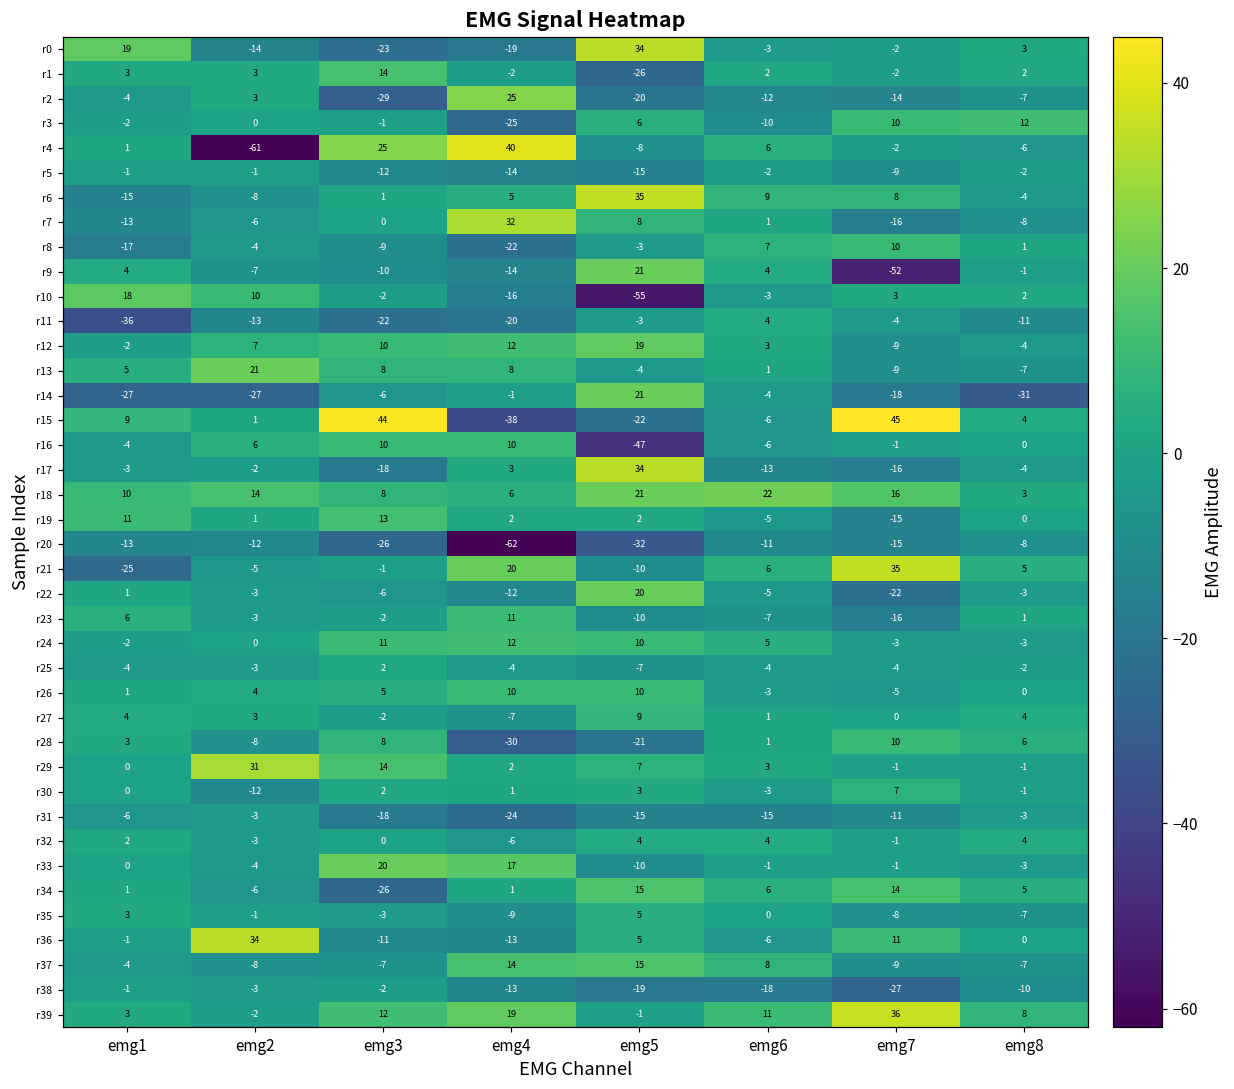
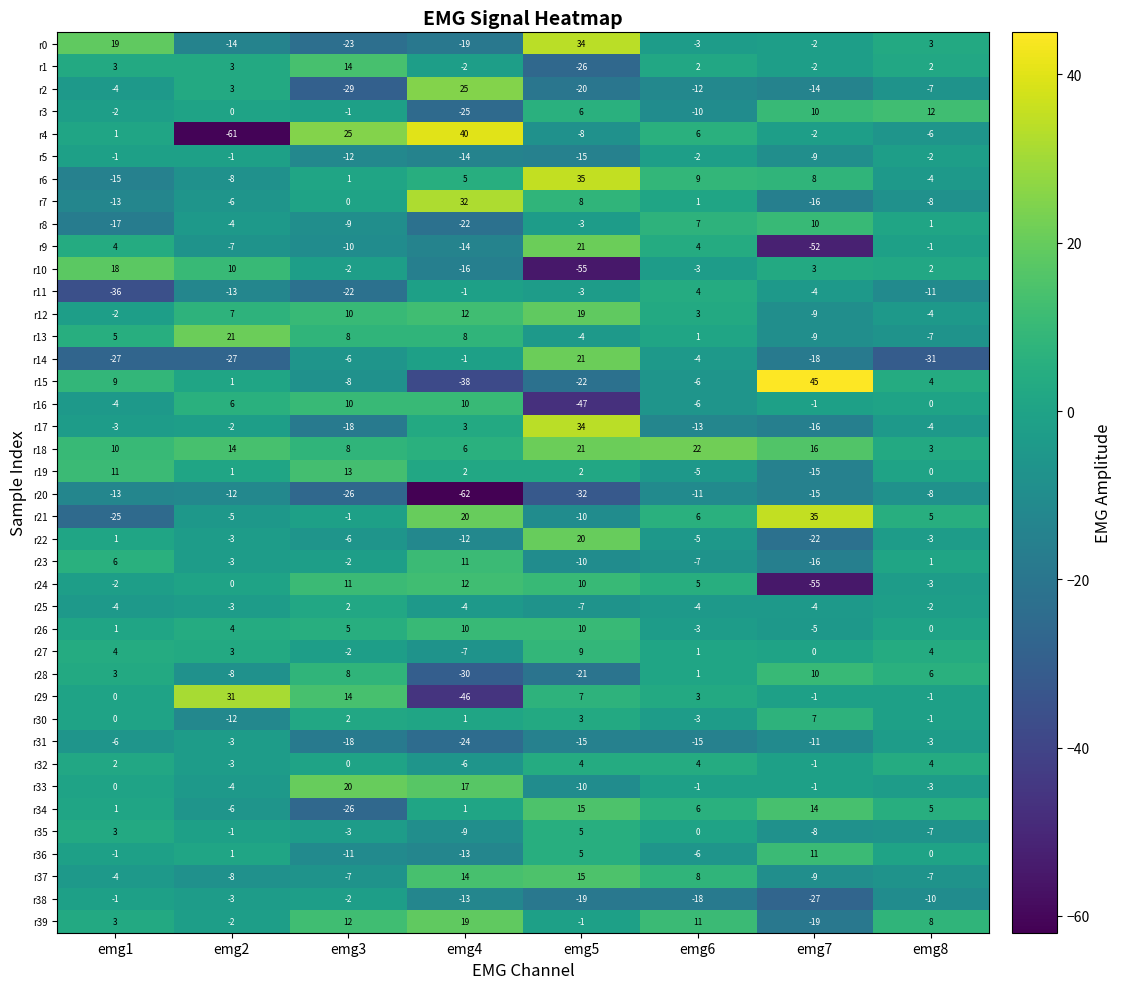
  {
    "r11": {
      "emg1": -36,
      "emg2": -13,
      "emg3": -22,
-     "emg4": -20,
+     "emg4": -1,
      "emg5": -3,
      "emg6": 4,
      "emg7": -4,
      "emg8": -11
    },
    "r15": {
      "emg1": 9,
      "emg2": 1,
-     "emg3": 44,
+     "emg3": -8,
      "emg4": -38,
      "emg5": -22,
      "emg6": -6,
      "emg7": 45,
      "emg8": 4
    },
    "r24": {
      "emg1": -2,
      "emg2": 0,
      "emg3": 11,
      "emg4": 12,
      "emg5": 10,
      "emg6": 5,
-     "emg7": -3,
+     "emg7": -55,
      "emg8": -3
    },
    "r29": {
      "emg1": 0,
      "emg2": 31,
      "emg3": 14,
-     "emg4": 2,
+     "emg4": -46,
      "emg5": 7,
      "emg6": 3,
      "emg7": -1,
      "emg8": -1
    },
    "r36": {
      "emg1": -1,
-     "emg2": 34,
+     "emg2": 1,
      "emg3": -11,
      "emg4": -13,
      "emg5": 5,
      "emg6": -6,
      "emg7": 11,
      "emg8": 0
    },
    "r39": {
      "emg1": 3,
      "emg2": -2,
      "emg3": 12,
      "emg4": 19,
      "emg5": -1,
      "emg6": 11,
-     "emg7": 36,
+     "emg7": -19,
      "emg8": 8
    }
  }
